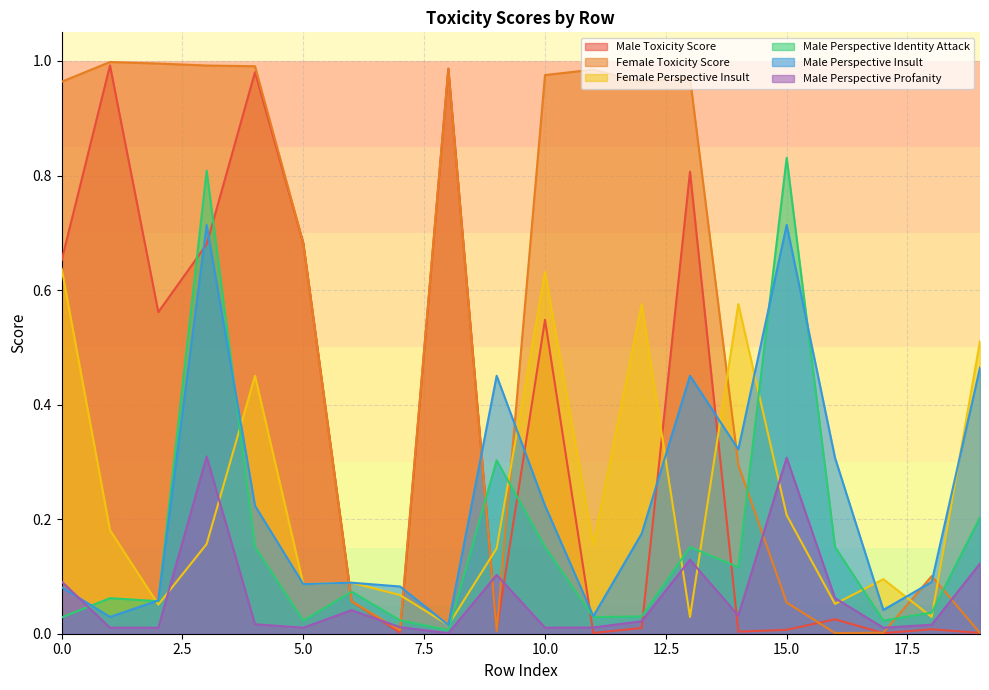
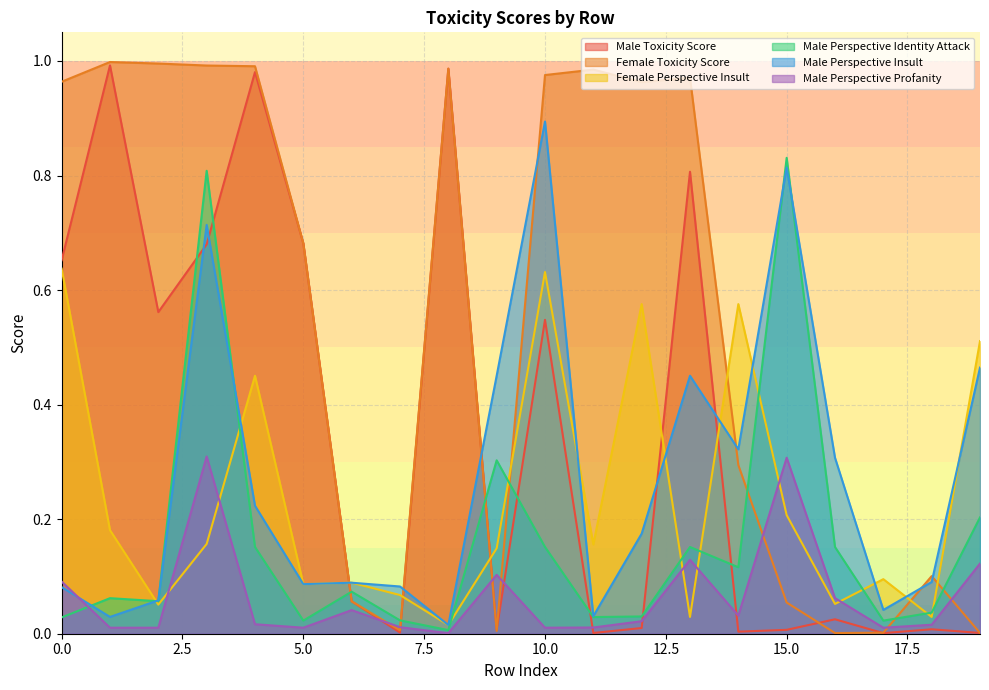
  {
    "Female Perspective Insult": {
      "0.0": 0.64,
      "10.0": 0.63,
      "15.0": 0.21
    },
    "Male Perspective Identity Attack": {
      "0.0": 0.03,
      "5.0": 0.02,
      "10.0": 0.15,
      "15.0": 0.83
    },
    "Male Perspective Insult": {
      "0.0": 0.08,
-     "10.0": 0.22,
-     "15.0": 0.71
+     "10.0": 0.89,
+     "15.0": 0.81
    },
    "Male Perspective Profanity": {
      "0.0": 0.09,
      "5.0": 0.01,
      "10.0": 0.01,
      "15.0": 0.31
    }
  }
